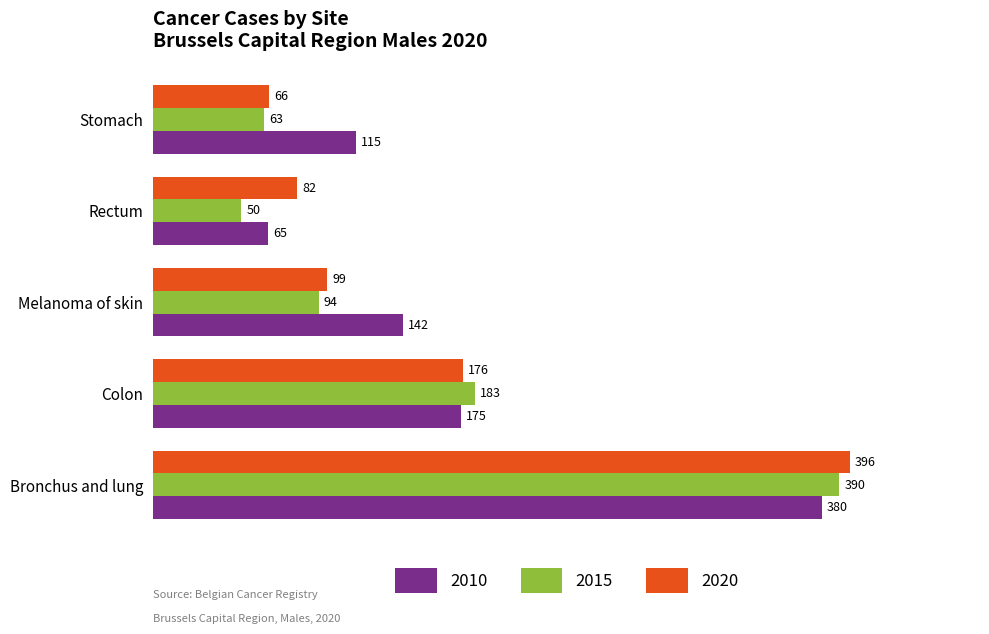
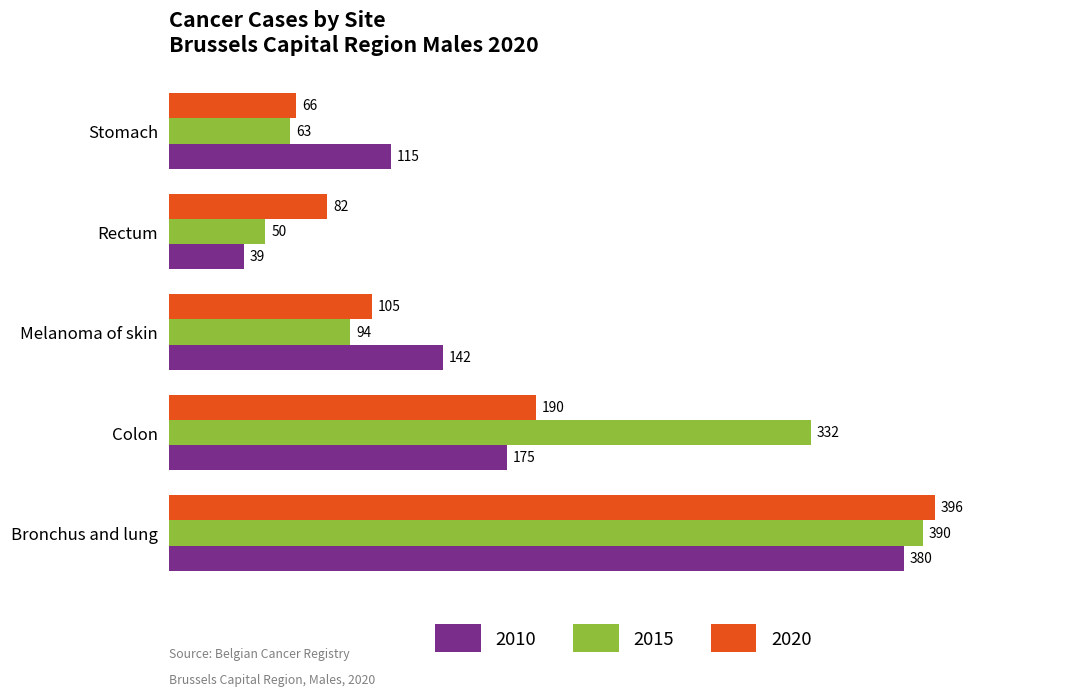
  {
    "2010": {
      "Stomach": 115,
-     "Rectum": 65,
+     "Rectum": 39,
      "Melanoma of skin": 142,
      "Colon": 175,
      "Bronchus and lung": 380
    },
    "2015": {
      "Stomach": 63,
      "Rectum": 50,
      "Melanoma of skin": 94,
-     "Colon": 183,
+     "Colon": 332,
      "Bronchus and lung": 390
    },
    "2020": {
      "Stomach": 66,
      "Rectum": 82,
-     "Melanoma of skin": 99,
-     "Colon": 176,
+     "Melanoma of skin": 105,
+     "Colon": 190,
      "Bronchus and lung": 396
    }
  }
